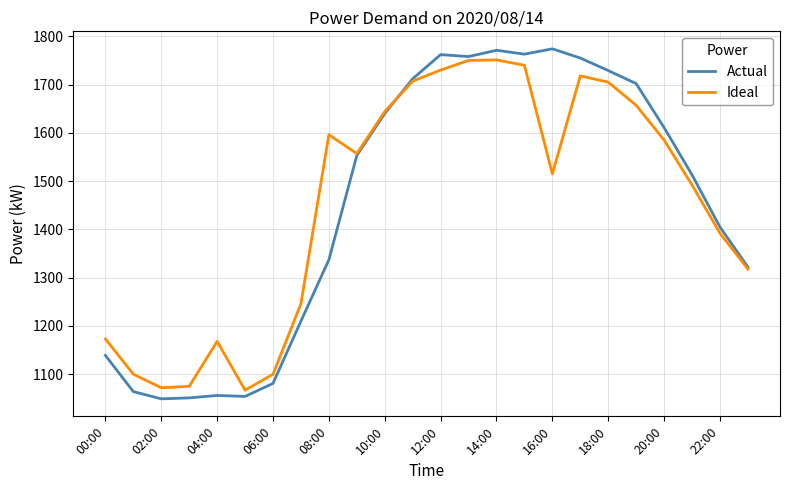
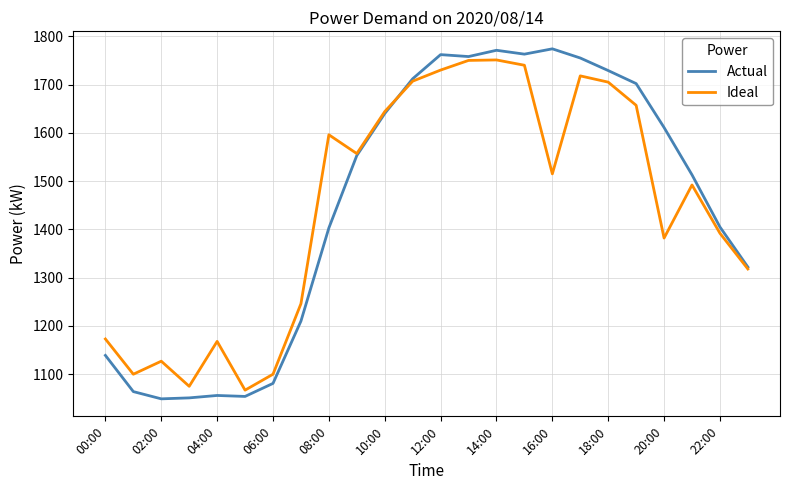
  {
    "Actual": {
      "00:00": 1140,
      "02:00": 1050,
      "04:00": 1060,
      "06:00": 1080,
-     "08:00": 1340,
+     "08:00": 1400,
      "12:00": 1760,
      "14:00": 1770,
      "16:00": 1770,
      "18:00": 1730,
      "20:00": 1610,
      "22:00": 1410
    },
    "Ideal": {
      "00:00": 1170,
-     "02:00": 1070,
+     "02:00": 1130,
      "04:00": 1170,
      "06:00": 1100,
      "08:00": 1600,
      "12:00": 1730,
      "14:00": 1750,
      "16:00": 1520,
      "18:00": 1710,
-     "20:00": 1590,
+     "20:00": 1380,
      "22:00": 1390
    }
  }
